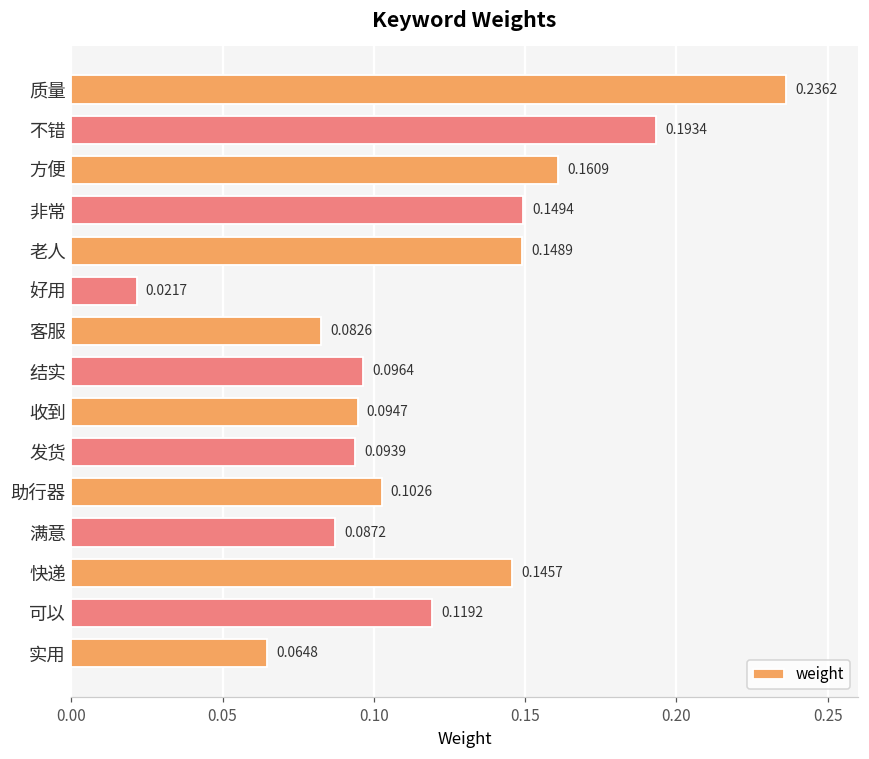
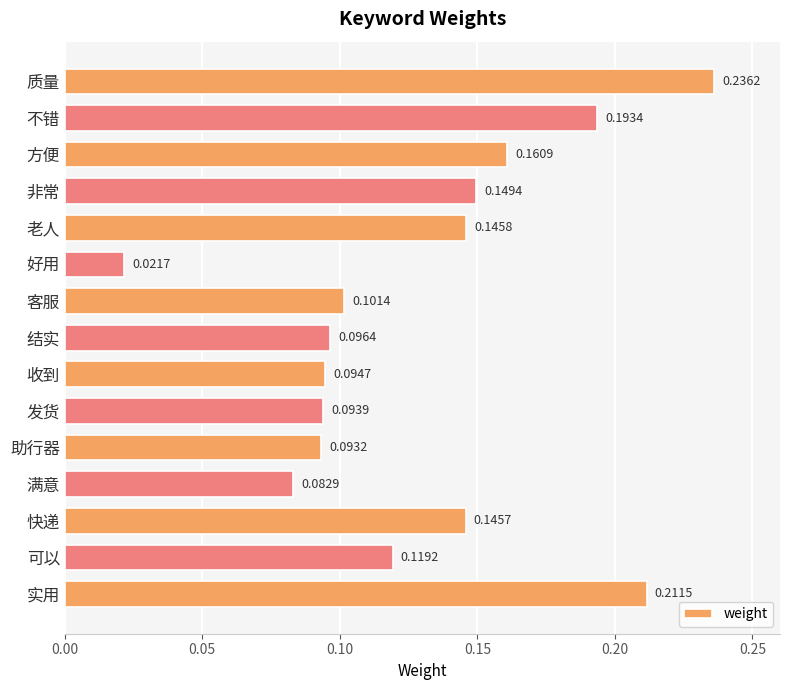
  {
    "质量": 0.2362,
    "不错": 0.1934,
    "方便": 0.1609,
    "非常": 0.1494,
-   "老人": 0.1489,
+   "老人": 0.1458,
    "好用": 0.0217,
-   "客服": 0.0826,
+   "客服": 0.1014,
    "结实": 0.0964,
    "收到": 0.0947,
    "发货": 0.0939,
-   "助行器": 0.1026,
-   "满意": 0.0872,
+   "助行器": 0.0932,
+   "满意": 0.0829,
    "快递": 0.1457,
    "可以": 0.1192,
-   "实用": 0.0648
+   "实用": 0.2115
  }
